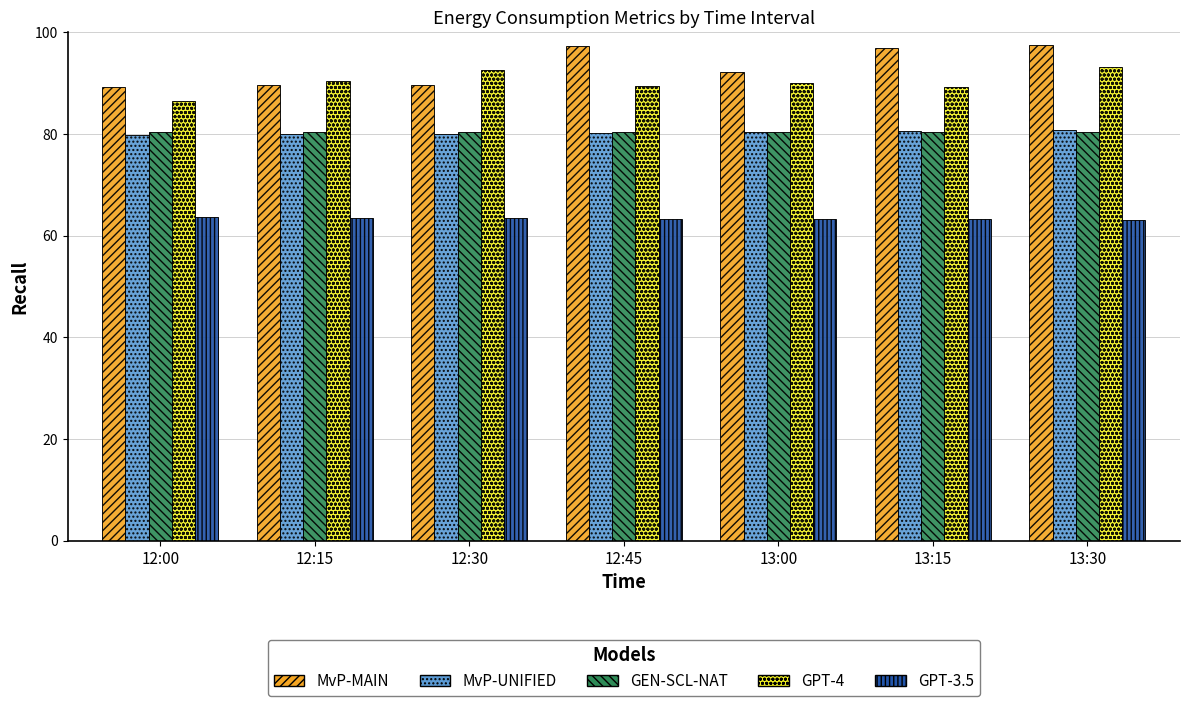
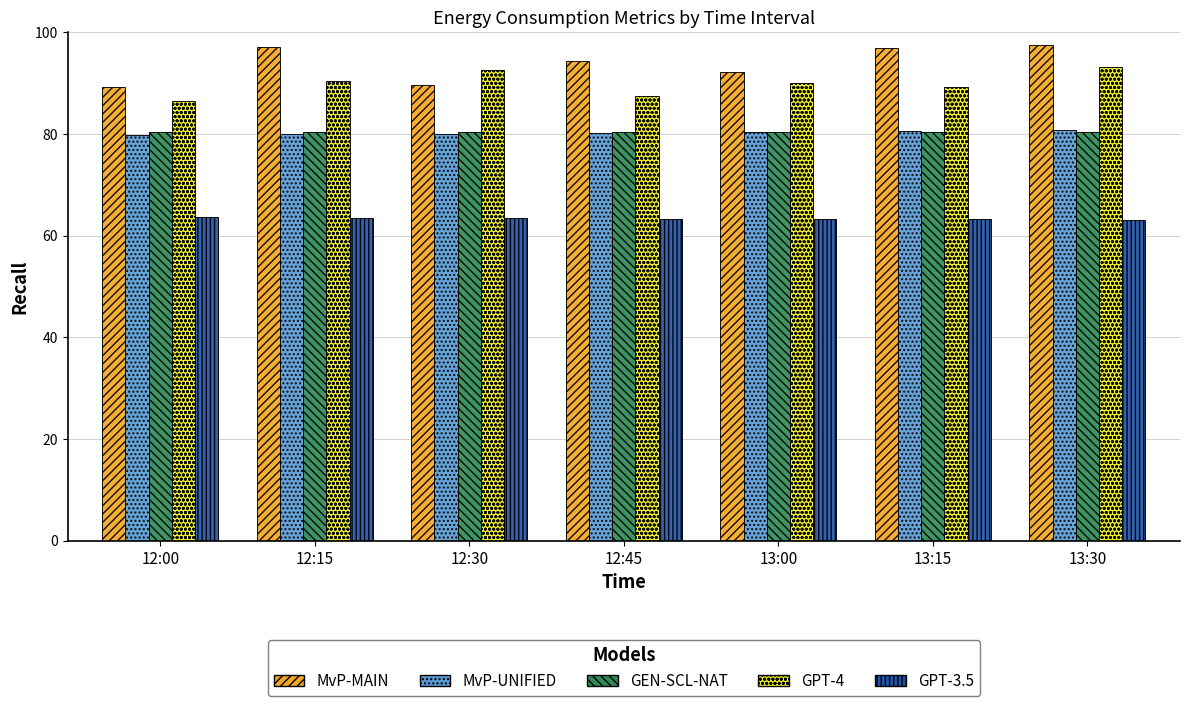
  {
    "MvP-MAIN": {
      "12:00": 89,
-     "12:15": 90,
+     "12:15": 97,
      "12:30": 90,
-     "12:45": 97,
+     "12:45": 94,
      "13:00": 92,
      "13:15": 97,
      "13:30": 97
    },
    "MvP-UNIFIED": {
      "12:00": 80,
      "12:15": 80,
      "12:30": 80,
      "12:45": 80,
      "13:00": 80,
      "13:15": 81,
      "13:30": 81
    },
    "GEN-SCL-NAT": {
      "12:00": 80,
      "12:15": 80,
      "12:30": 80,
      "12:45": 80,
      "13:00": 80,
      "13:15": 80,
      "13:30": 80
    },
    "GPT-4": {
      "12:00": 87,
      "12:15": 90,
      "12:30": 93,
-     "12:45": 89,
+     "12:45": 87,
      "13:00": 90,
      "13:15": 89,
      "13:30": 93
    },
    "GPT-3.5": {
      "12:00": 64,
      "12:15": 64,
      "12:30": 63,
      "12:45": 63,
      "13:00": 63,
      "13:15": 63,
      "13:30": 63
    }
  }
